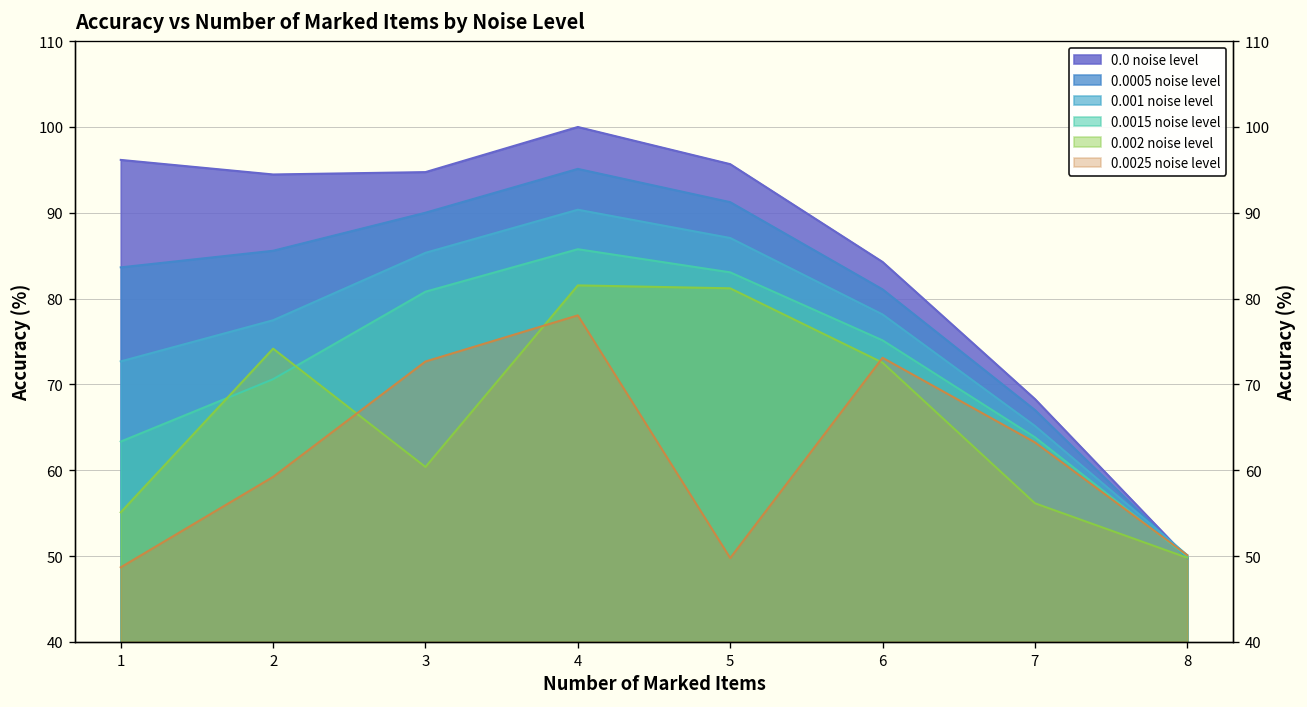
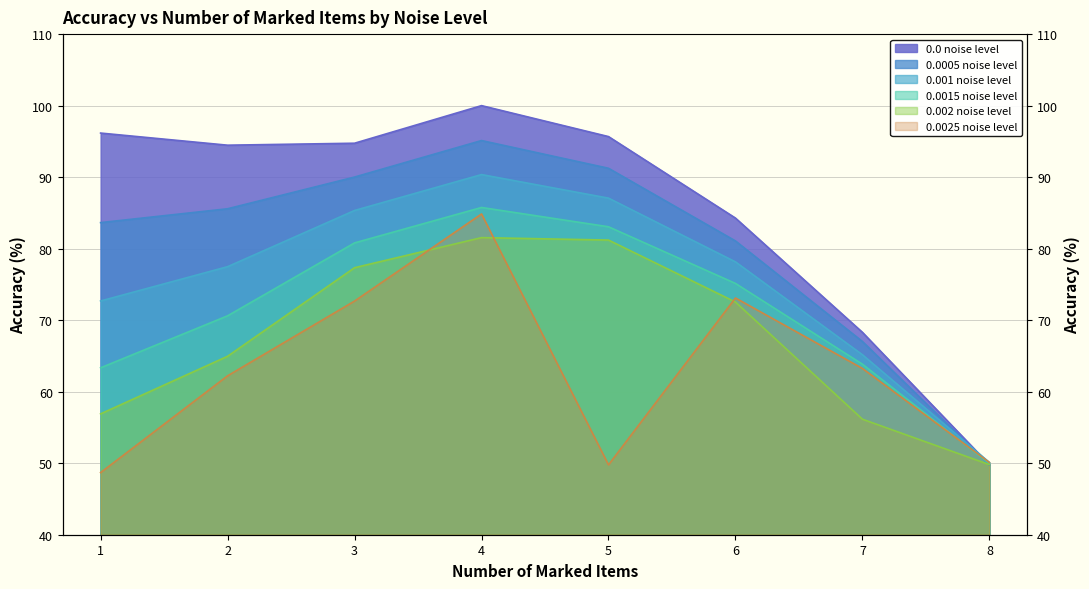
  {
    "0.002 noise level": {
-     "1": 55,
-     "2": 74,
-     "3": 60,
+     "1": 57,
+     "2": 65,
+     "3": 77,
      "4": 82,
      "5": 81,
      "6": 73,
      "7": 56
    },
    "0.0025 noise level": {
      "1": 49,
-     "2": 59,
+     "2": 62,
      "3": 73,
-     "4": 78,
+     "4": 85,
      "5": 50,
      "6": 73,
      "7": 63
    }
  }
